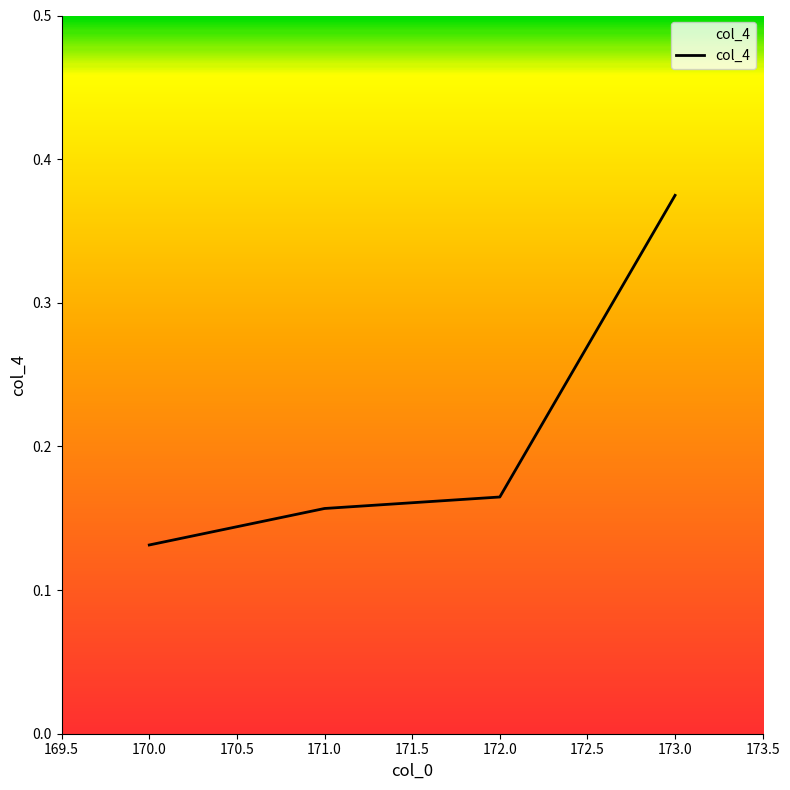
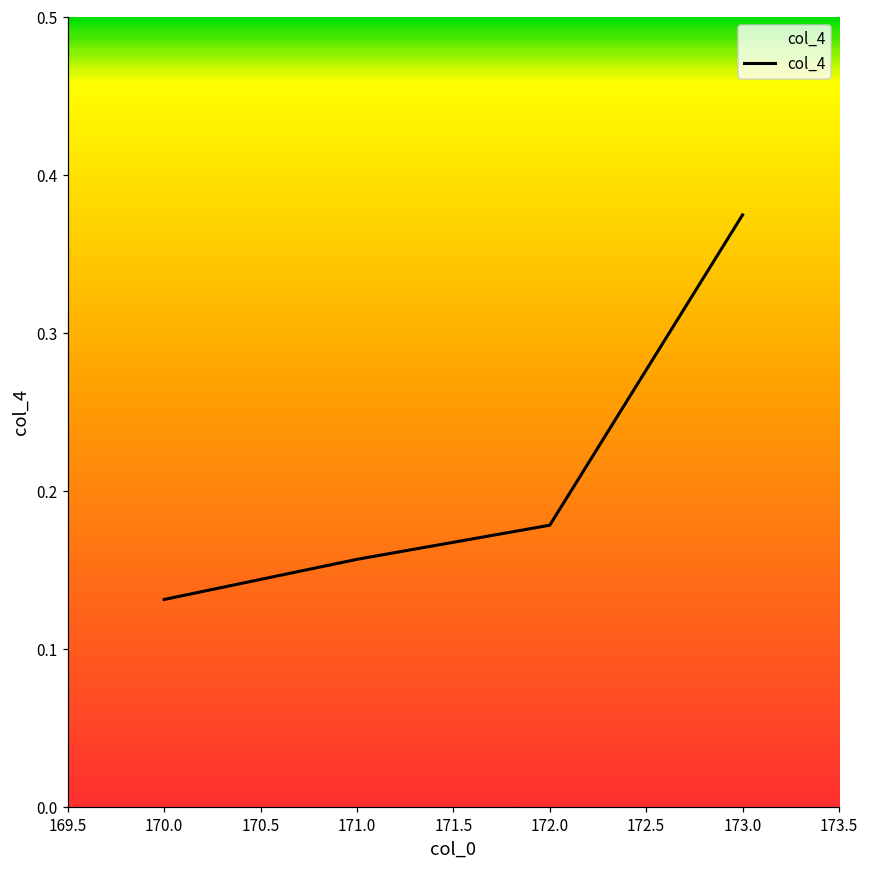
  {
    "170.0": 0.131,
    "171.0": 0.157,
-   "172.0": 0.165,
+   "172.0": 0.178,
    "173.0": 0.375
  }
